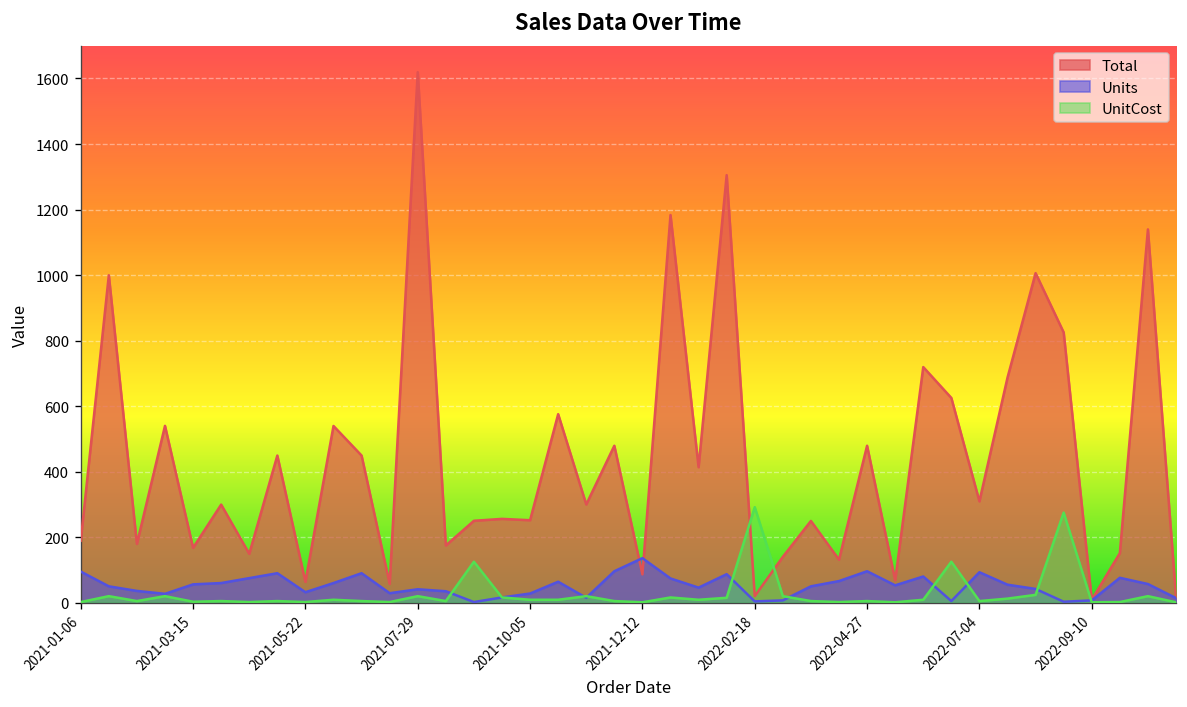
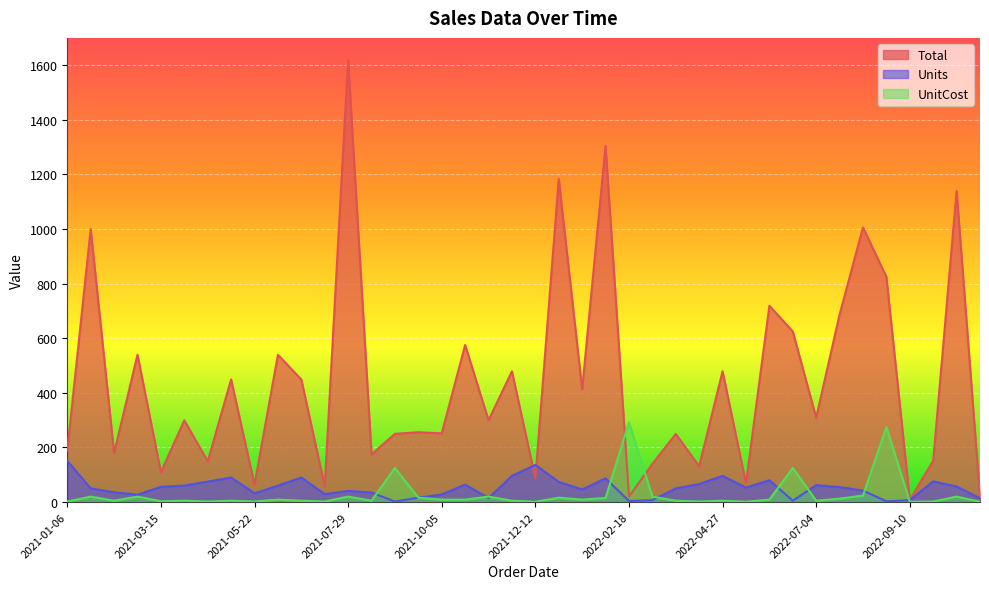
  {
    "Total": {
      "2021-01-06": 190,
-     "2021-03-15": 170,
+     "2021-03-15": 110,
      "2021-05-22": 60,
      "2021-07-29": 1620,
      "2021-10-05": 250,
      "2021-12-12": 90,
      "2022-02-18": 20,
      "2022-04-27": 480,
      "2022-07-04": 310
    },
    "Units": {
-     "2021-01-06": 100,
+     "2021-01-06": 150,
      "2021-03-15": 60,
      "2021-05-22": 30,
      "2021-07-29": 40,
      "2021-10-05": 30,
      "2021-12-12": 140,
      "2022-02-18": 0,
      "2022-04-27": 100,
-     "2022-07-04": 90
+     "2022-07-04": 60
    },
    "UnitCost": {
      "2021-01-06": 0,
      "2021-03-15": 0,
      "2021-05-22": 0,
      "2021-07-29": 20,
      "2021-10-05": 10,
      "2021-12-12": 0,
      "2022-02-18": 290,
      "2022-04-27": 0,
      "2022-07-04": 0
    }
  }
